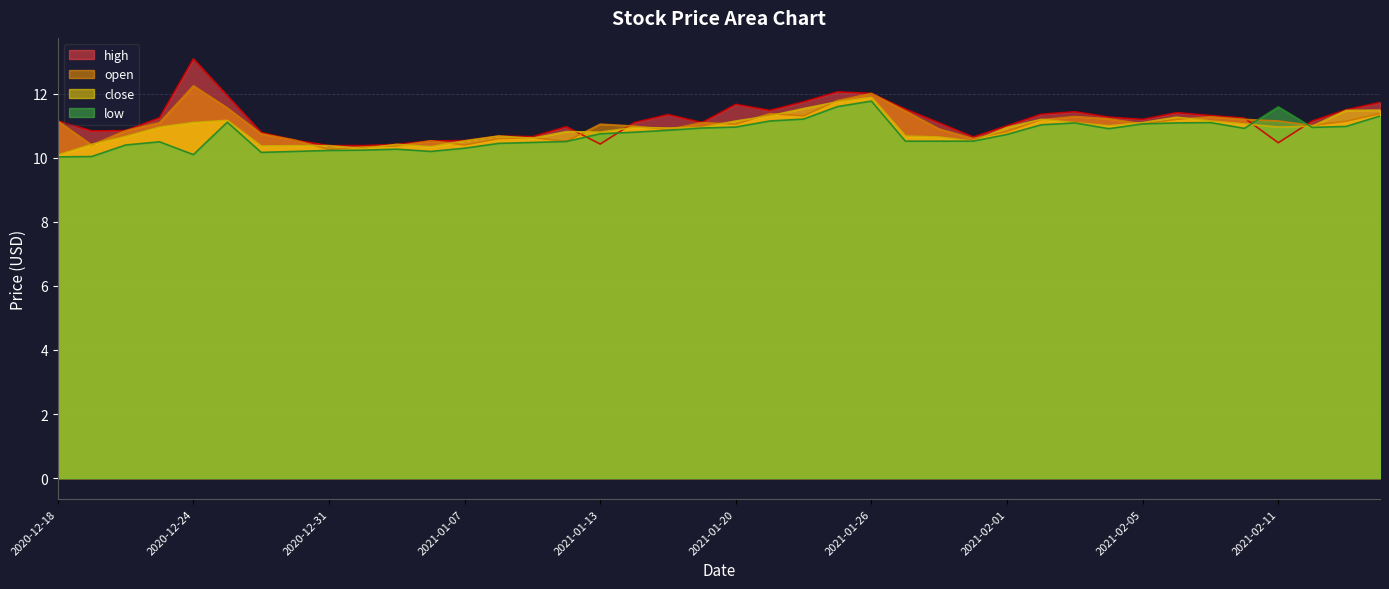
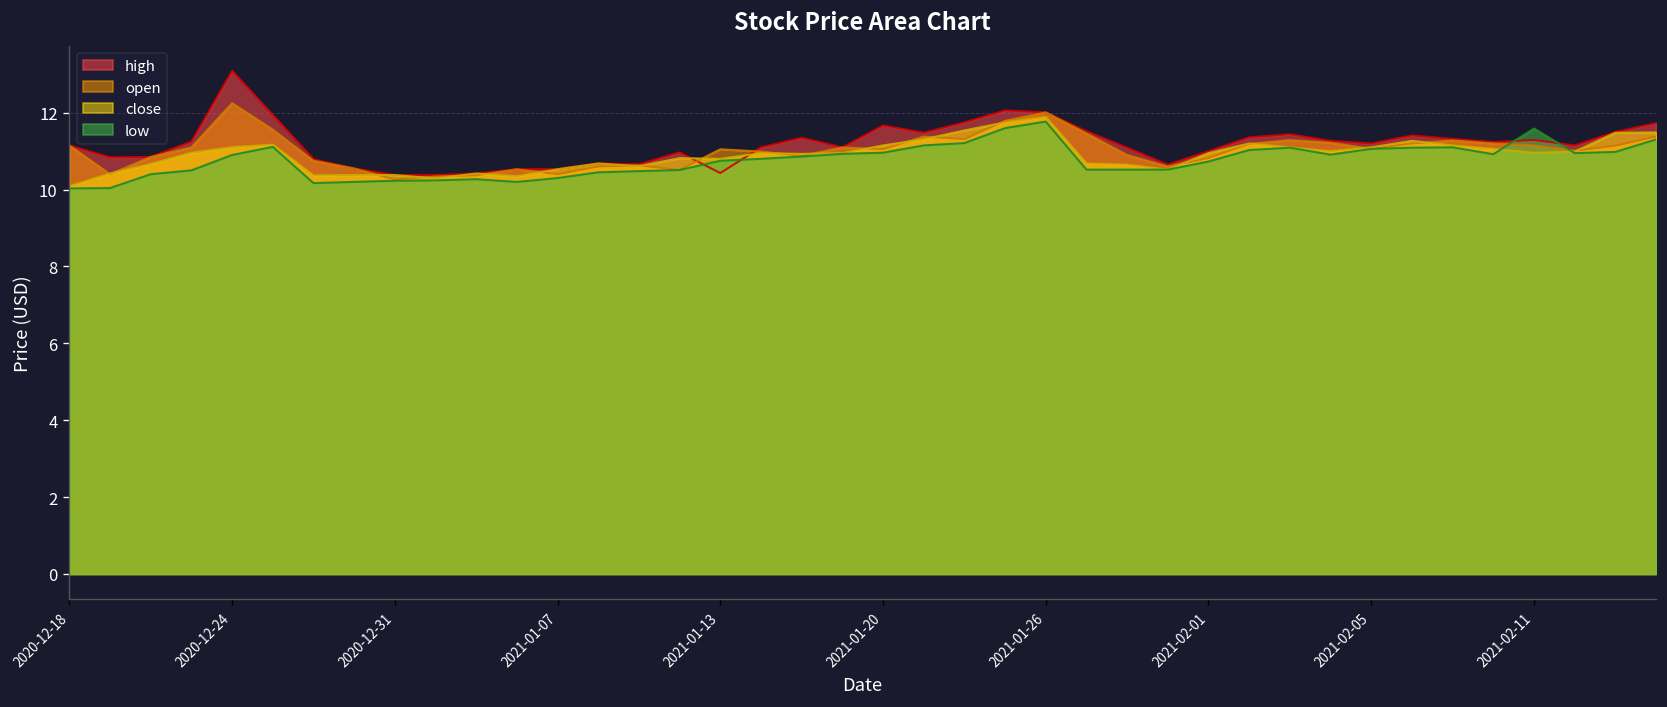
  {
    "high": {
      "2020-12-24": 13.1,
      "2021-01-13": 10.4,
      "2021-01-20": 11.7,
      "2021-02-05": 11.2,
-     "2021-02-11": 10.5
+     "2021-02-11": 11.3
    },
    "low": {
-     "2020-12-24": 10.1,
+     "2020-12-24": 10.9,
      "2021-01-07": 10.3,
      "2021-01-20": 11.0,
      "2021-01-26": 11.8,
      "2021-02-01": 10.7,
      "2021-02-11": 11.6
    }
  }
